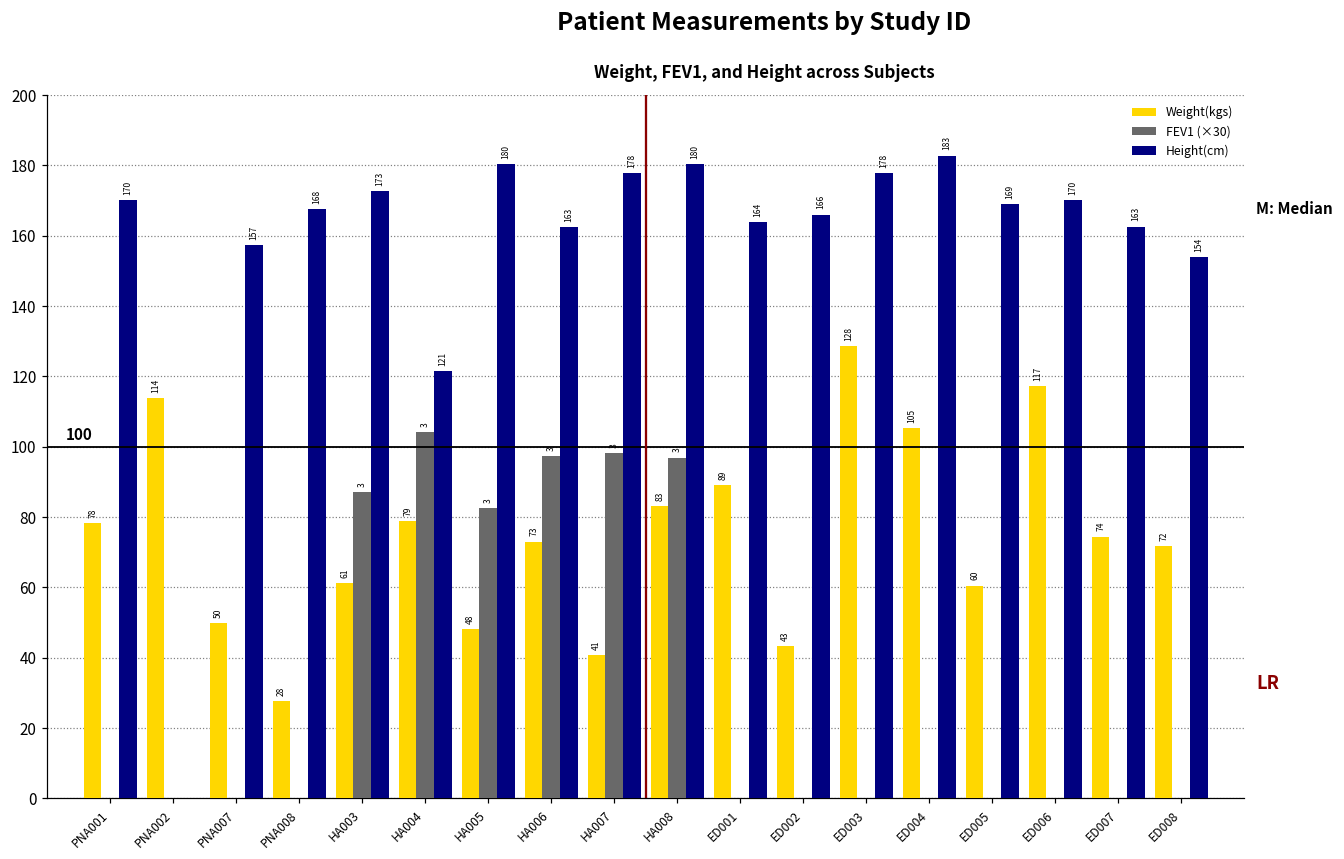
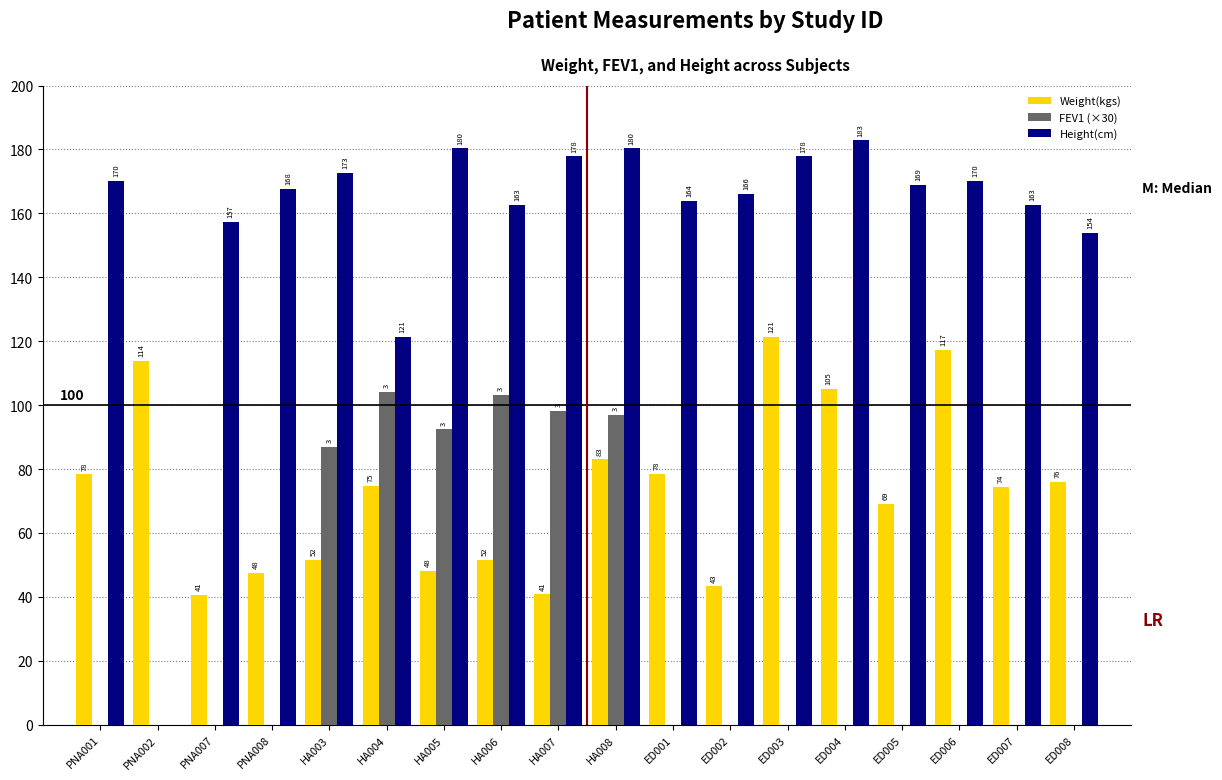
  {
    "Weight(kgs)": {
      "PNA001": 78,
      "PNA002": 114,
-     "PNA007": 50,
-     "PNA008": 28,
-     "HA003": 61,
-     "HA004": 79,
+     "PNA007": 41,
+     "PNA008": 48,
+     "HA003": 52,
+     "HA004": 75,
      "HA005": 48,
-     "HA006": 73,
+     "HA006": 52,
      "HA007": 41,
      "HA008": 83,
-     "ED001": 89,
+     "ED001": 78,
      "ED002": 43,
-     "ED003": 128,
+     "ED003": 121,
      "ED004": 105,
-     "ED005": 60,
+     "ED005": 69,
      "ED006": 117,
      "ED007": 74,
-     "ED008": 72
+     "ED008": 76
    },
    "FEV1 (×30)": {
      "PNA001": 0,
      "PNA002": 0,
      "PNA007": 0,
      "PNA008": 0,
-     "HA005": 83,
-     "HA006": 97,
+     "HA005": 92,
+     "HA006": 103,
      "ED001": 0,
      "ED002": 0,
      "ED003": 0,
      "ED004": 0,
      "ED005": 0,
      "ED006": 0,
      "ED007": 0,
      "ED008": 0
    },
    "Height(cm)": {
      "PNA001": 170,
      "PNA007": 157,
      "PNA008": 168,
      "HA003": 173,
      "HA004": 121,
      "HA005": 180,
      "HA006": 163,
      "HA007": 178,
      "HA008": 180,
      "ED001": 164,
      "ED002": 166,
      "ED003": 178,
      "ED004": 183,
      "ED005": 169,
      "ED006": 170,
      "ED007": 163,
      "ED008": 154
    }
  }
